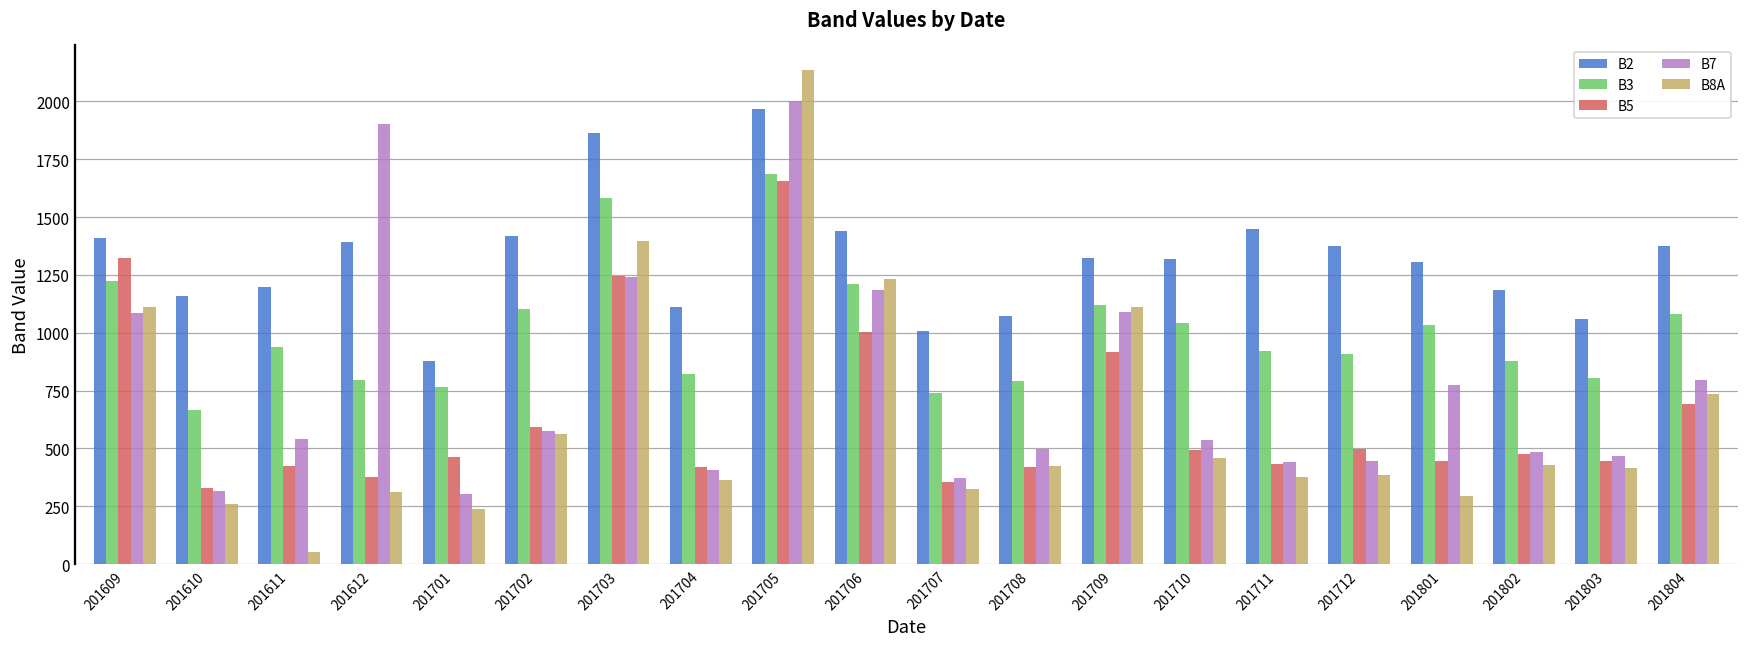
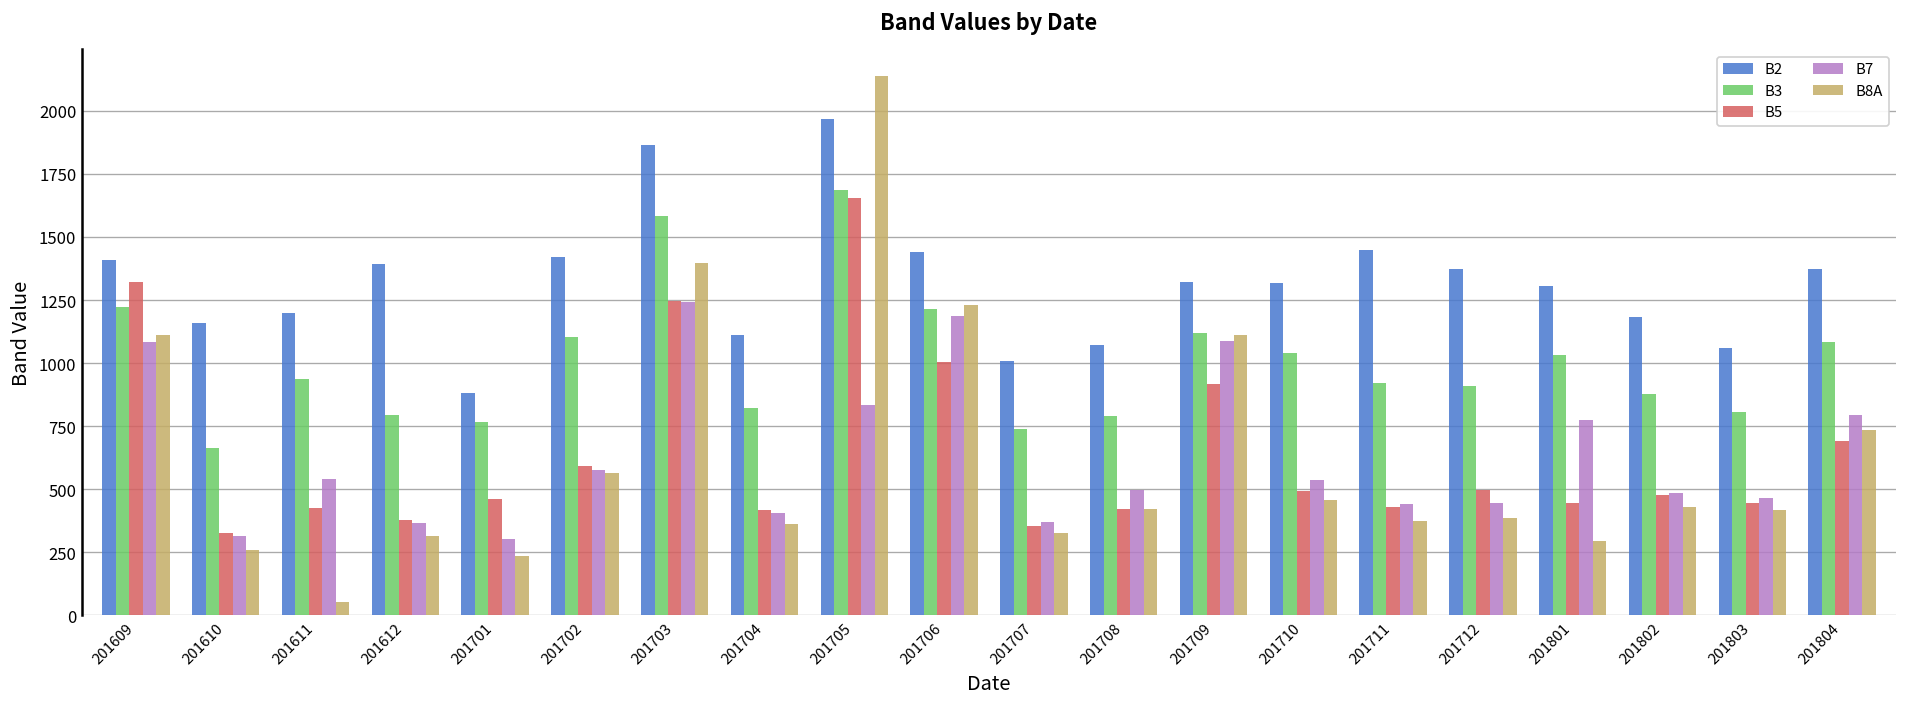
  {
    "B2": {
      "201609": 1410,
      "201610": 1160,
      "201611": 1200,
      "201612": 1390,
      "201701": 880,
      "201702": 1420,
      "201703": 1860,
      "201704": 1110,
      "201705": 1970,
      "201706": 1440,
      "201707": 1010,
      "201708": 1070,
      "201709": 1320,
      "201710": 1320,
      "201711": 1450,
      "201712": 1370,
      "201801": 1310,
      "201802": 1180,
      "201803": 1060,
      "201804": 1370
    },
    "B3": {
      "201609": 1220,
      "201610": 670,
      "201611": 940,
      "201612": 800,
      "201701": 770,
      "201702": 1100,
      "201703": 1580,
      "201704": 820,
      "201705": 1690,
      "201706": 1210,
      "201707": 740,
      "201708": 790,
      "201709": 1120,
      "201710": 1040,
      "201711": 920,
      "201712": 910,
      "201801": 1030,
      "201802": 880,
      "201803": 810,
      "201804": 1080
    },
    "B5": {
      "201609": 1320,
      "201610": 330,
      "201611": 430,
      "201612": 380,
      "201701": 460,
      "201702": 590,
      "201703": 1250,
      "201704": 420,
      "201705": 1660,
      "201706": 1000,
      "201707": 350,
      "201708": 420,
      "201709": 920,
      "201710": 500,
      "201711": 430,
      "201712": 500,
      "201801": 450,
      "201802": 480,
      "201803": 450,
      "201804": 690
    },
    "B7": {
      "201609": 1080,
      "201610": 320,
      "201611": 540,
-     "201612": 1900,
+     "201612": 370,
      "201701": 300,
      "201702": 580,
      "201703": 1240,
      "201704": 410,
-     "201705": 2000,
+     "201705": 830,
      "201706": 1190,
      "201707": 370,
      "201708": 500,
      "201709": 1090,
      "201710": 540,
      "201711": 440,
      "201712": 450,
      "201801": 780,
      "201802": 490,
      "201803": 470,
      "201804": 800
    },
    "B8A": {
      "201609": 1110,
      "201610": 260,
      "201611": 50,
      "201612": 310,
      "201701": 240,
      "201702": 560,
      "201703": 1400,
      "201704": 360,
      "201705": 2140,
      "201706": 1230,
      "201707": 330,
      "201708": 420,
      "201709": 1110,
      "201710": 460,
      "201711": 380,
      "201712": 390,
      "201801": 300,
      "201802": 430,
      "201803": 420,
      "201804": 740
    }
  }
